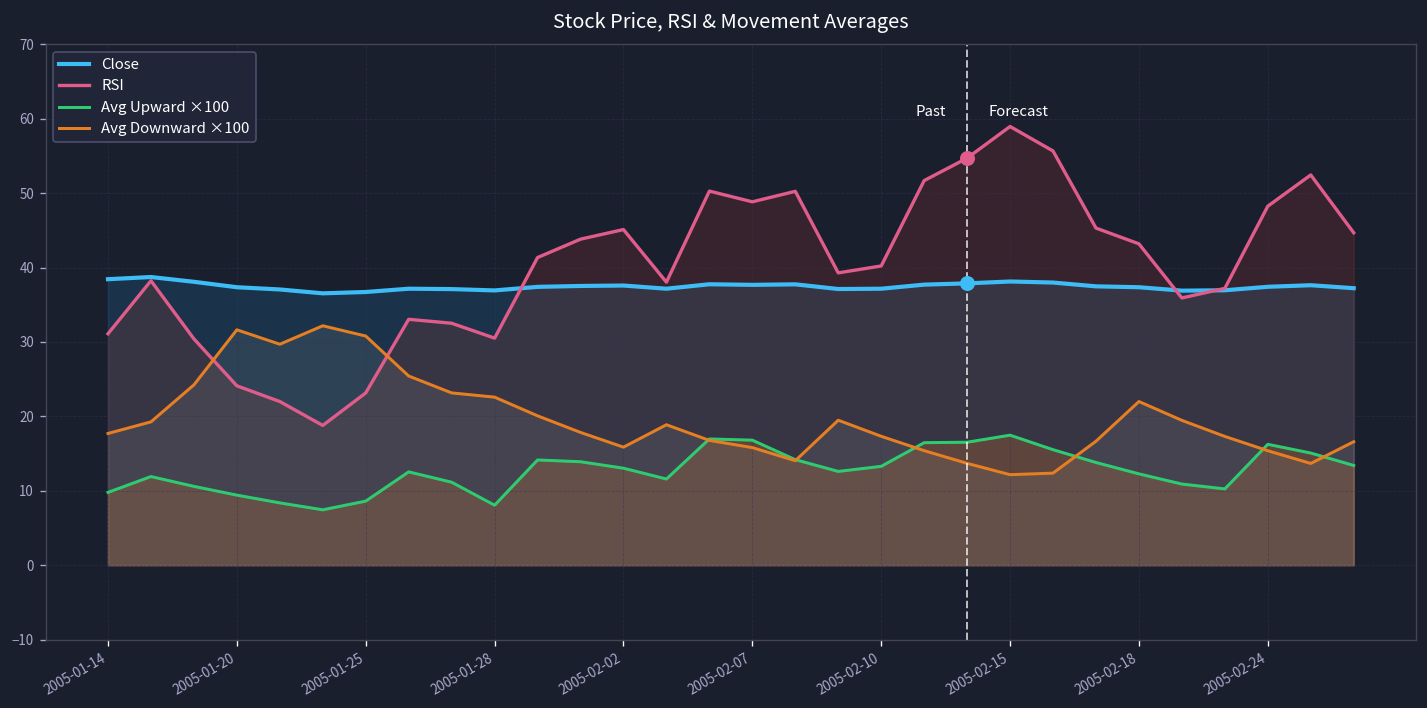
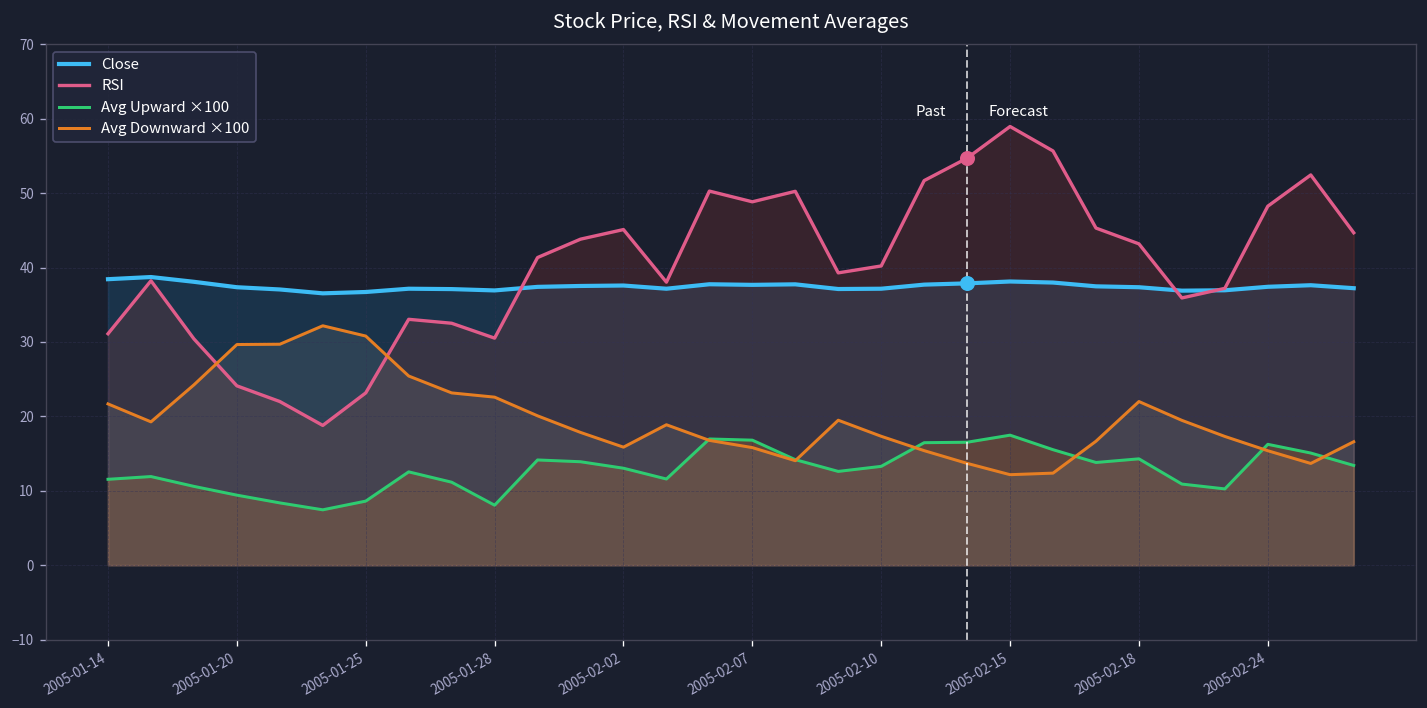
  {
    "Avg Upward ×100": {
-     "2005-01-14": 10,
+     "2005-01-14": 12,
      "2005-01-20": 9,
      "2005-01-25": 9,
      "2005-01-28": 8,
      "2005-02-02": 13,
      "2005-02-07": 17,
      "2005-02-10": 13,
      "2005-02-15": 17,
-     "2005-02-18": 12,
+     "2005-02-18": 14,
      "2005-02-24": 16
    },
    "Avg Downward ×100": {
-     "2005-01-14": 18,
-     "2005-01-20": 32,
+     "2005-01-14": 22,
+     "2005-01-20": 30,
      "2005-01-25": 31,
      "2005-01-28": 23,
      "2005-02-02": 16,
      "2005-02-07": 16,
      "2005-02-10": 17,
      "2005-02-15": 12,
      "2005-02-18": 22,
      "2005-02-24": 15
    }
  }
